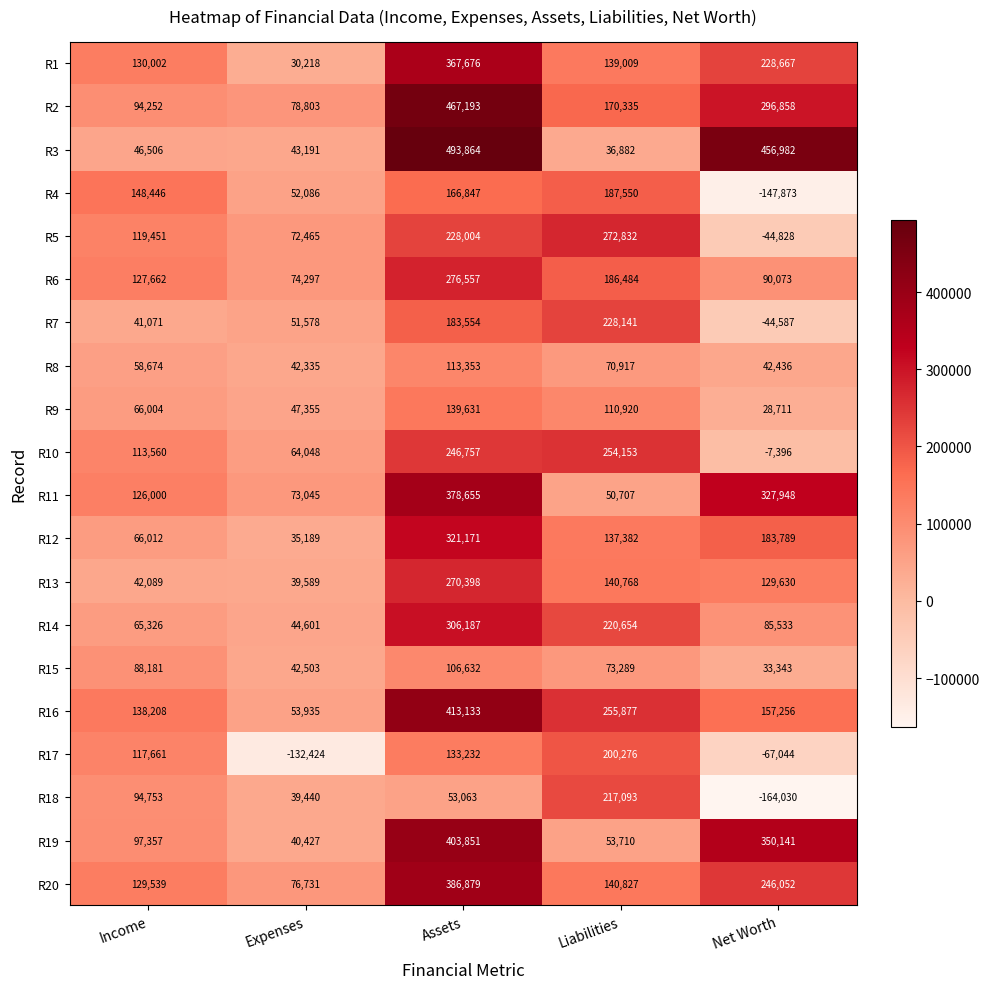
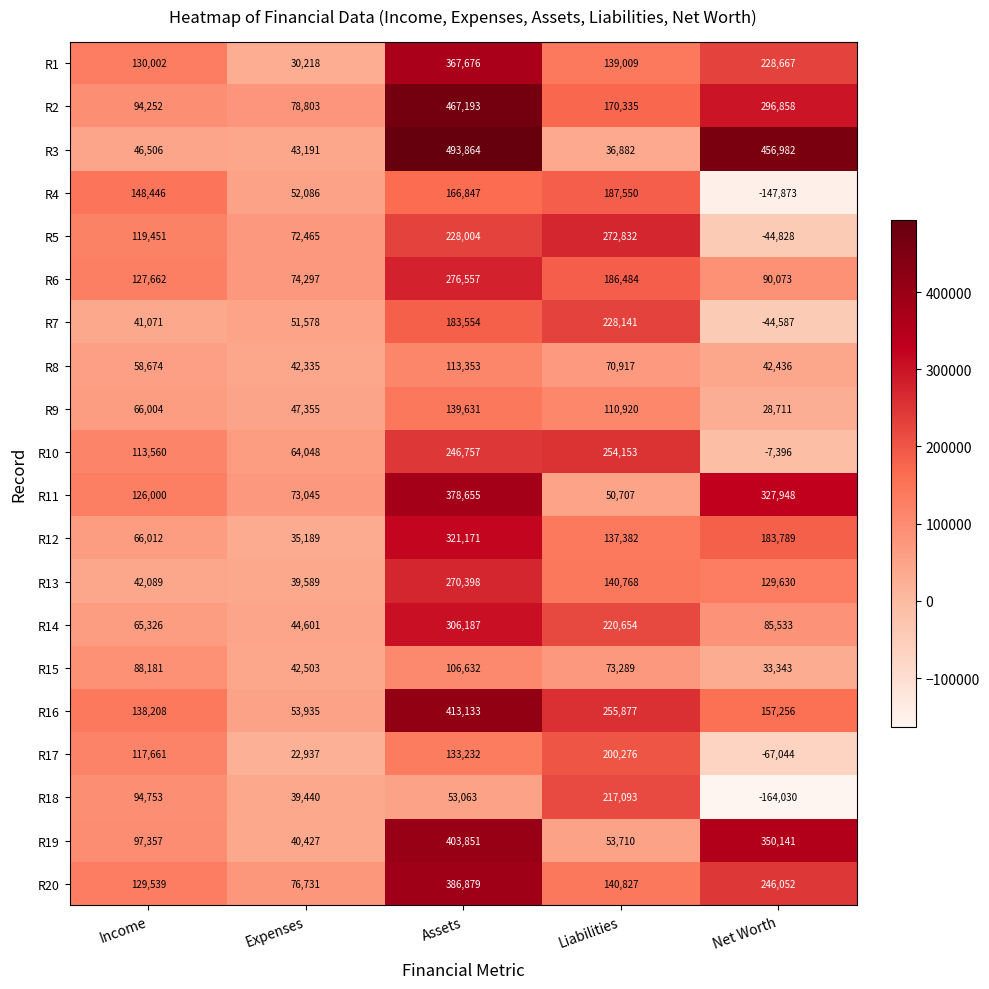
  {
    "R1": {
      "Income": "130,002",
      "Expenses": "30,218",
      "Assets": "367,676",
      "Liabilities": "139,009",
      "Net Worth": "228,667"
    },
    "R2": {
      "Income": "94,252",
      "Expenses": "78,803",
      "Assets": "467,193",
      "Liabilities": "170,335",
      "Net Worth": "296,858"
    },
    "R3": {
      "Income": "46,506",
      "Expenses": "43,191",
      "Assets": "493,864",
      "Liabilities": "36,882",
      "Net Worth": "456,982"
    },
    "R4": {
      "Income": "148,446",
      "Expenses": "52,086",
      "Assets": "166,847",
      "Liabilities": "187,550",
      "Net Worth": "-147,873"
    },
    "R5": {
      "Income": "119,451",
      "Expenses": "72,465",
      "Assets": "228,004",
      "Liabilities": "272,832",
      "Net Worth": "-44,828"
    },
    "R6": {
      "Income": "127,662",
      "Expenses": "74,297",
      "Assets": "276,557",
      "Liabilities": "186,484",
      "Net Worth": "90,073"
    },
    "R7": {
      "Income": "41,071",
      "Expenses": "51,578",
      "Assets": "183,554",
      "Liabilities": "228,141",
      "Net Worth": "-44,587"
    },
    "R8": {
      "Income": "58,674",
      "Expenses": "42,335",
      "Assets": "113,353",
      "Liabilities": "70,917",
      "Net Worth": "42,436"
    },
    "R9": {
      "Income": "66,004",
      "Expenses": "47,355",
      "Assets": "139,631",
      "Liabilities": "110,920",
      "Net Worth": "28,711"
    },
    "R10": {
      "Income": "113,560",
      "Expenses": "64,048",
      "Assets": "246,757",
      "Liabilities": "254,153",
      "Net Worth": "-7,396"
    },
    "R11": {
      "Income": "126,000",
      "Expenses": "73,045",
      "Assets": "378,655",
      "Liabilities": "50,707",
      "Net Worth": "327,948"
    },
    "R12": {
      "Income": "66,012",
      "Expenses": "35,189",
      "Assets": "321,171",
      "Liabilities": "137,382",
      "Net Worth": "183,789"
    },
    "R13": {
      "Income": "42,089",
      "Expenses": "39,589",
      "Assets": "270,398",
      "Liabilities": "140,768",
      "Net Worth": "129,630"
    },
    "R14": {
      "Income": "65,326",
      "Expenses": "44,601",
      "Assets": "306,187",
      "Liabilities": "220,654",
      "Net Worth": "85,533"
    },
    "R15": {
      "Income": "88,181",
      "Expenses": "42,503",
      "Assets": "106,632",
      "Liabilities": "73,289",
      "Net Worth": "33,343"
    },
    "R16": {
      "Income": "138,208",
      "Expenses": "53,935",
      "Assets": "413,133",
      "Liabilities": "255,877",
      "Net Worth": "157,256"
    },
    "R17": {
      "Income": "117,661",
-     "Expenses": "-132,424",
+     "Expenses": "22,937",
      "Assets": "133,232",
      "Liabilities": "200,276",
      "Net Worth": "-67,044"
    },
    "R18": {
      "Income": "94,753",
      "Expenses": "39,440",
      "Assets": "53,063",
      "Liabilities": "217,093",
      "Net Worth": "-164,030"
    },
    "R19": {
      "Income": "97,357",
      "Expenses": "40,427",
      "Assets": "403,851",
      "Liabilities": "53,710",
      "Net Worth": "350,141"
    },
    "R20": {
      "Income": "129,539",
      "Expenses": "76,731",
      "Assets": "386,879",
      "Liabilities": "140,827",
      "Net Worth": "246,052"
    }
  }
